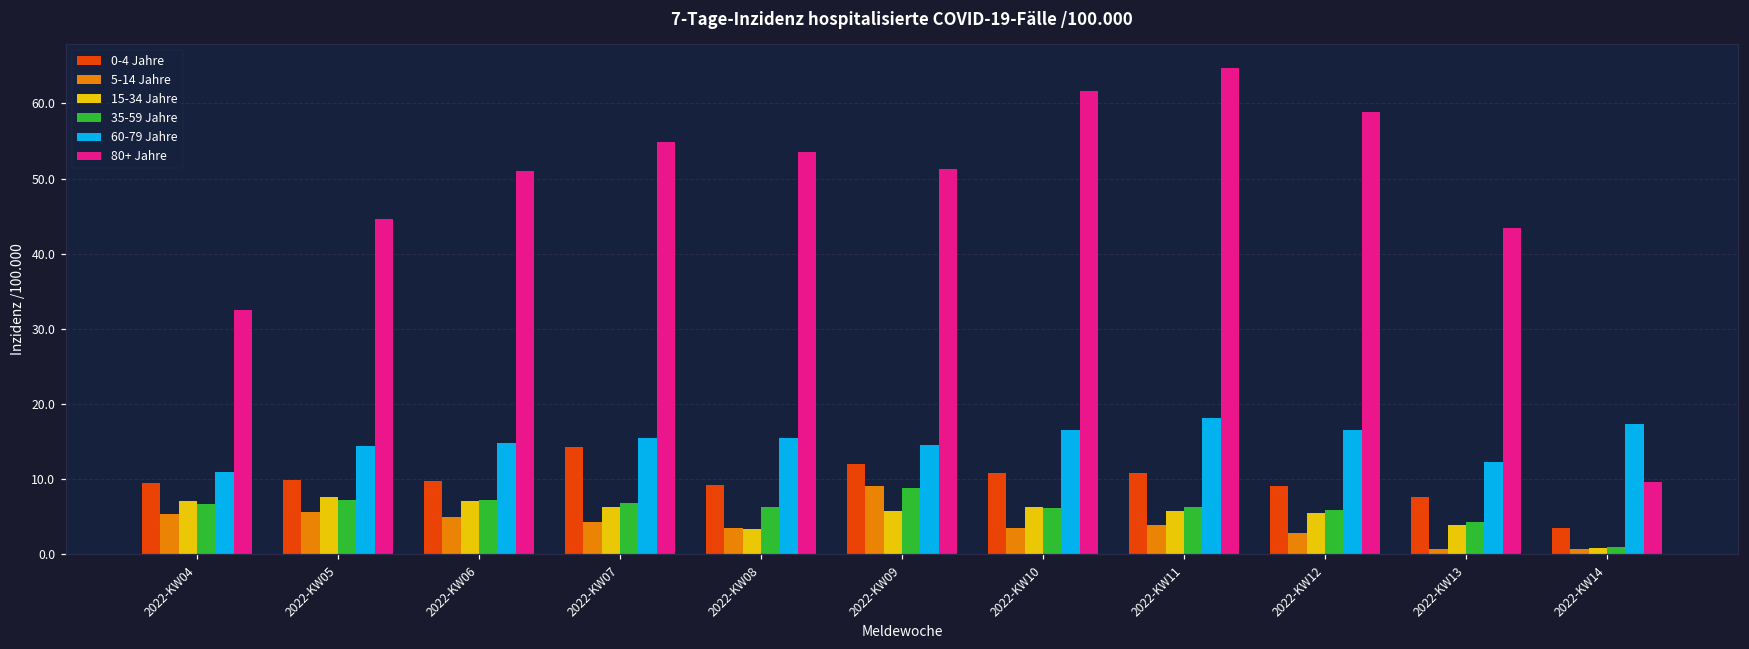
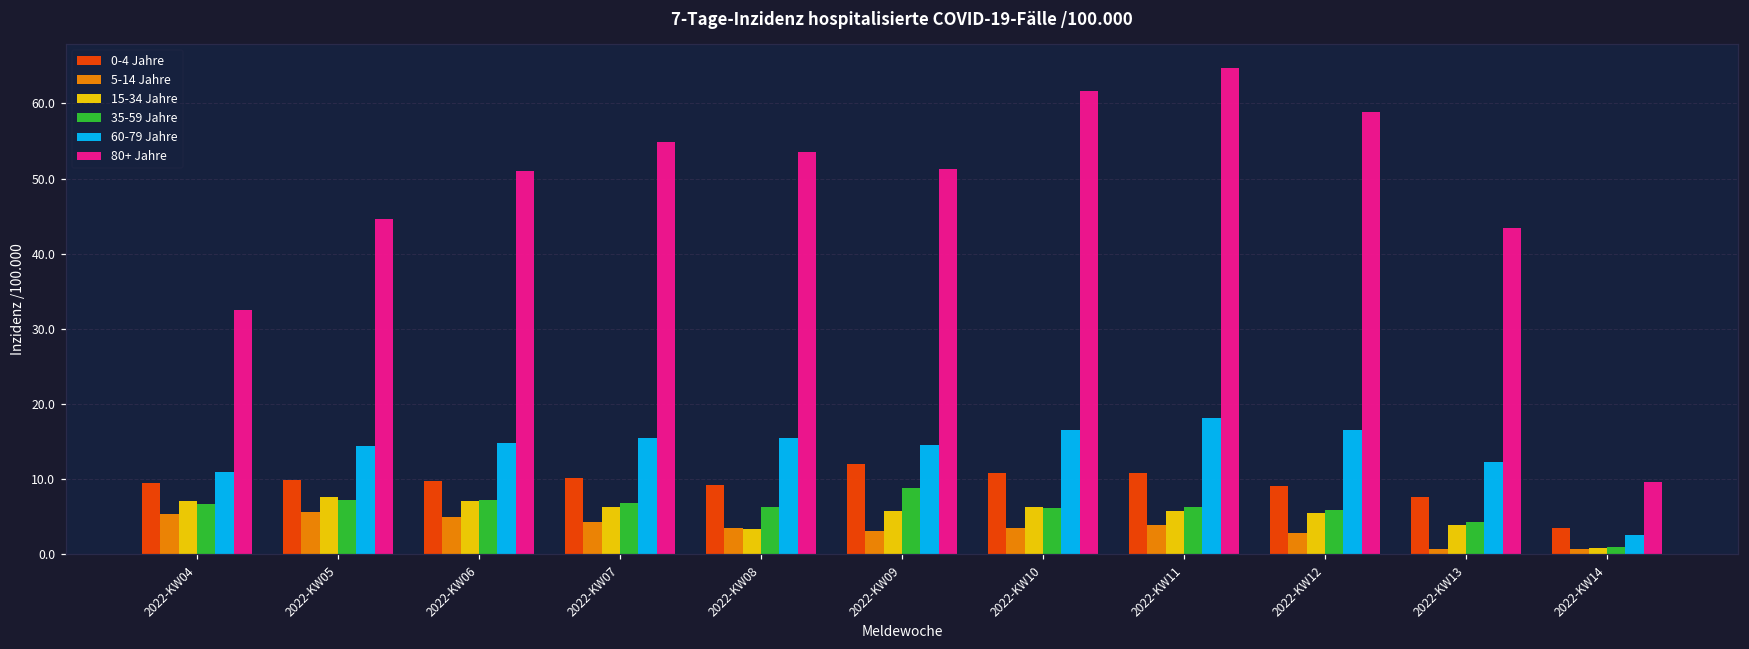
  {
    "0-4 Jahre": {
      "2022-KW04": 9,
      "2022-KW05": 10,
      "2022-KW06": 10,
-     "2022-KW07": 14,
+     "2022-KW07": 10,
      "2022-KW08": 9,
      "2022-KW09": 12,
      "2022-KW10": 11,
      "2022-KW11": 11,
      "2022-KW12": 9,
      "2022-KW13": 8,
      "2022-KW14": 3
    },
    "5-14 Jahre": {
      "2022-KW04": 5,
      "2022-KW05": 6,
      "2022-KW06": 5,
      "2022-KW07": 4,
      "2022-KW08": 3,
-     "2022-KW09": 9,
+     "2022-KW09": 3,
      "2022-KW10": 3,
      "2022-KW11": 4,
      "2022-KW12": 3,
      "2022-KW13": 1,
      "2022-KW14": 1
    },
    "15-34 Jahre": {
      "2022-KW04": 7,
      "2022-KW05": 8,
      "2022-KW06": 7,
      "2022-KW07": 6,
      "2022-KW08": 3,
      "2022-KW09": 6,
      "2022-KW10": 6,
      "2022-KW11": 6,
      "2022-KW12": 5,
      "2022-KW13": 4,
      "2022-KW14": 1
    },
    "35-59 Jahre": {
      "2022-KW04": 7,
      "2022-KW05": 7,
      "2022-KW06": 7,
      "2022-KW07": 7,
      "2022-KW08": 6,
      "2022-KW09": 9,
      "2022-KW10": 6,
      "2022-KW11": 6,
      "2022-KW12": 6,
      "2022-KW13": 4,
      "2022-KW14": 1
    },
    "60-79 Jahre": {
      "2022-KW04": 11,
      "2022-KW05": 14,
      "2022-KW06": 15,
      "2022-KW07": 15,
      "2022-KW08": 15,
      "2022-KW09": 15,
      "2022-KW10": 16,
      "2022-KW11": 18,
      "2022-KW12": 17,
      "2022-KW13": 12,
-     "2022-KW14": 17
+     "2022-KW14": 3
    },
    "80+ Jahre": {
      "2022-KW04": 32,
      "2022-KW05": 45,
      "2022-KW06": 51,
      "2022-KW07": 55,
      "2022-KW08": 54,
      "2022-KW09": 51,
      "2022-KW10": 62,
      "2022-KW11": 65,
      "2022-KW12": 59,
      "2022-KW13": 43,
      "2022-KW14": 10
    }
  }
